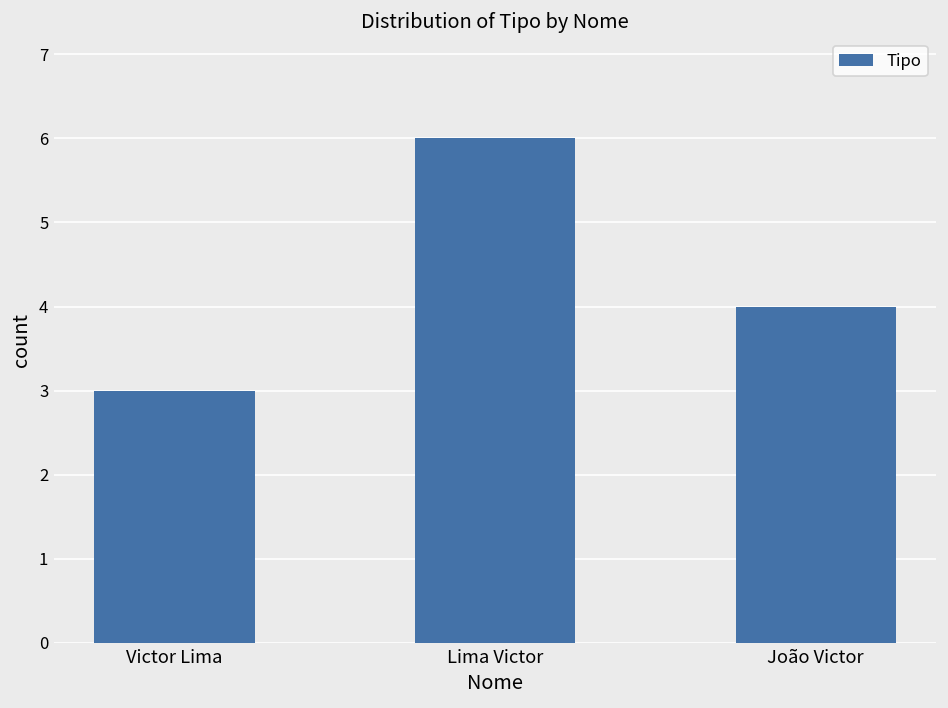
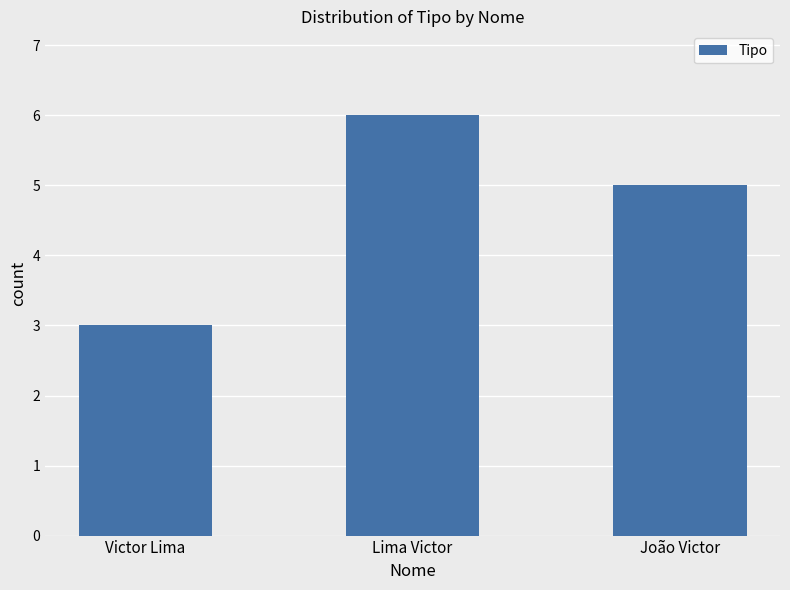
  {
    "Victor Lima": 3,
    "Lima Victor": 6,
-   "João Victor": 4
+   "João Victor": 5
  }
